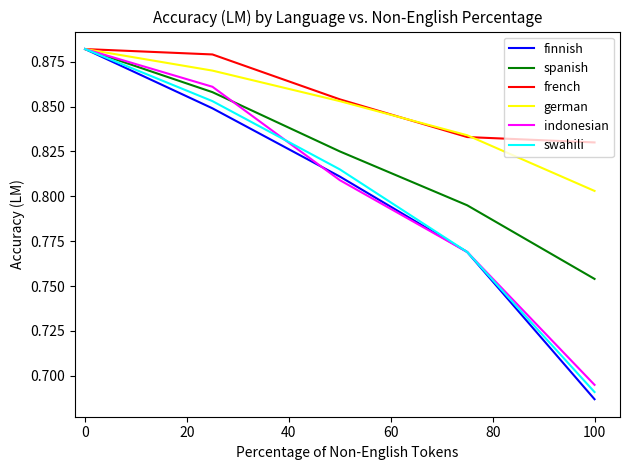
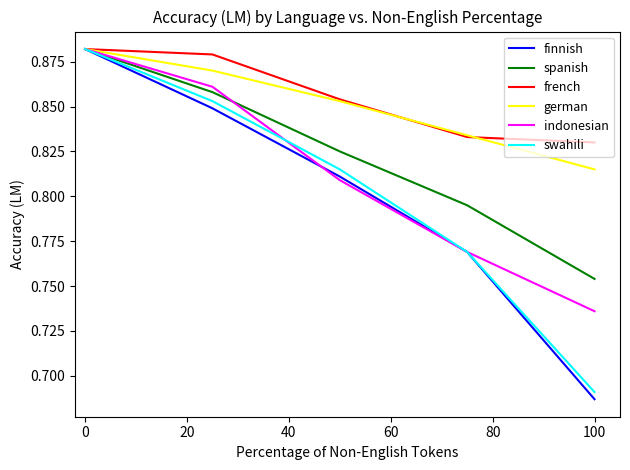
  {
    "finnish": {
      "100": 0.687
    },
    "spanish": {
      "100": 0.754
    },
    "german": {
-     "100": 0.803
+     "100": 0.815
    },
    "indonesian": {
-     "100": 0.695
+     "100": 0.736
    },
    "swahili": {
      "100": 0.691
    }
  }
